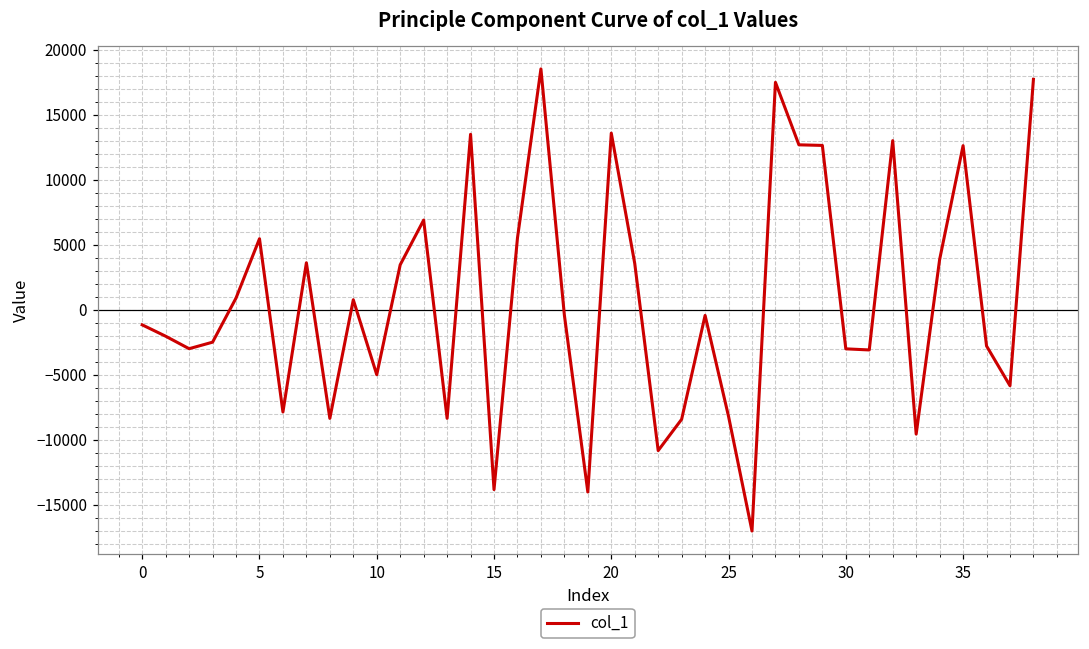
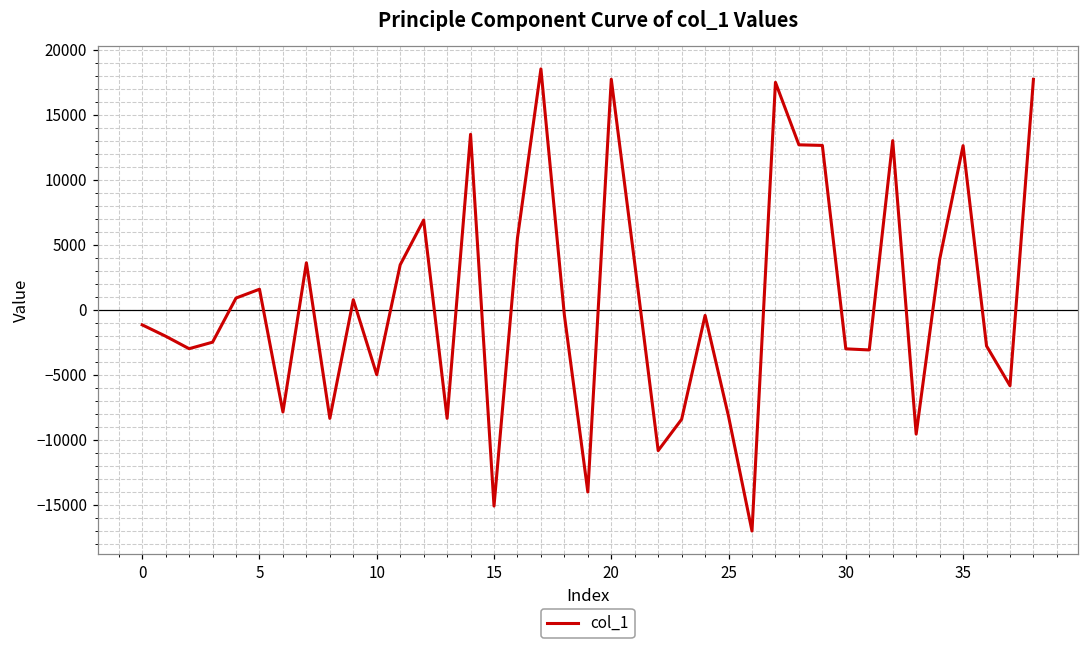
  {
    "0": -1200,
-   "5": 5500,
+   "5": 1600,
    "10": -5000,
-   "15": -13800,
-   "20": 13600,
+   "15": -15100,
+   "20": 17700,
    "25": -8200,
    "30": -3000,
    "35": 12600
  }
